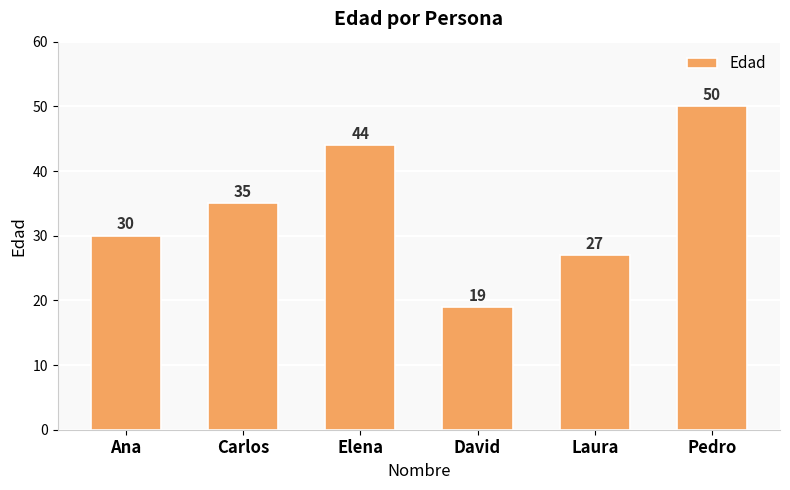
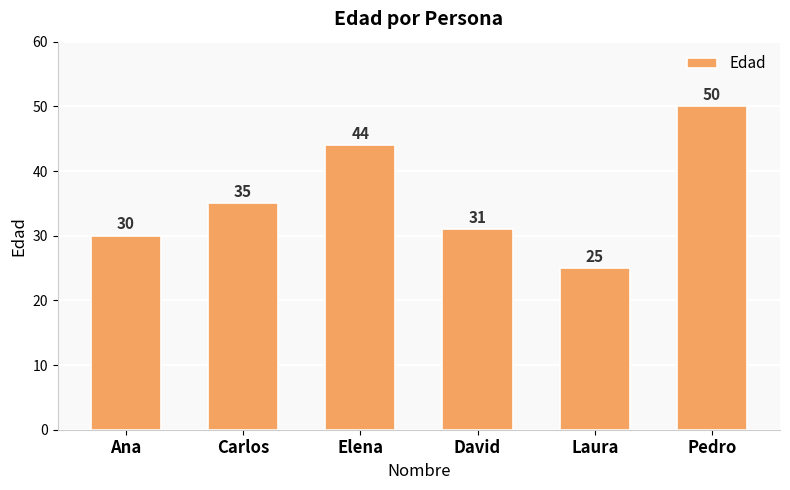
  {
    "Ana": 30,
    "Carlos": 35,
    "Elena": 44,
-   "David": 19,
-   "Laura": 27,
+   "David": 31,
+   "Laura": 25,
    "Pedro": 50
  }
